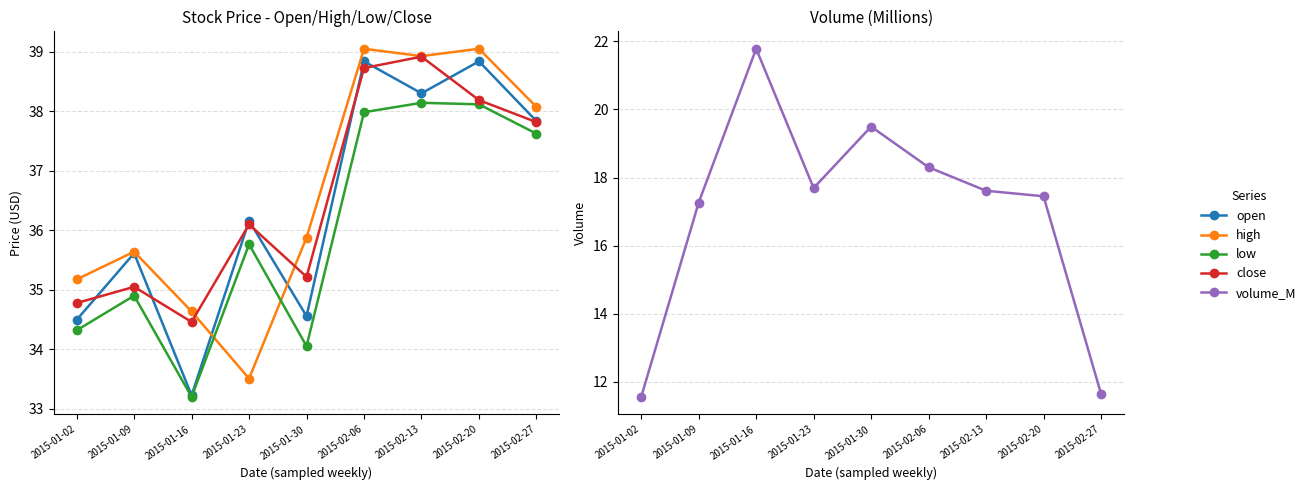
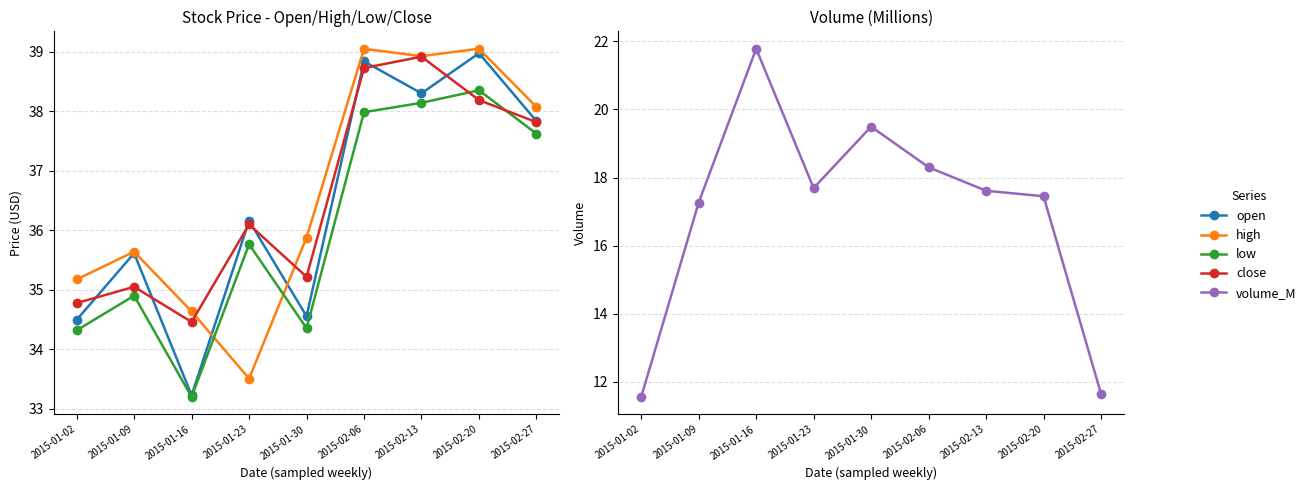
  {
    "Stock Price - Open/High/Low/Close": {
      "open": {
        "2015-01-02": 34.5,
        "2015-01-23": 36.2,
        "2015-01-30": 34.6,
        "2015-02-06": 38.8,
        "2015-02-13": 38.3,
-       "2015-02-20": 38.8
+       "2015-02-20": 39.0
      },
      "high": {
        "2015-01-02": 35.2,
        "2015-01-16": 34.6,
        "2015-01-23": 33.5,
        "2015-01-30": 35.9,
        "2015-02-06": 39.0,
        "2015-02-20": 39.1,
        "2015-02-27": 38.1
      },
      "low": {
        "2015-01-02": 34.3,
        "2015-01-09": 34.9,
        "2015-01-23": 35.8,
-       "2015-01-30": 34.1,
+       "2015-01-30": 34.4,
        "2015-02-06": 38.0,
        "2015-02-13": 38.1,
-       "2015-02-20": 38.1,
+       "2015-02-20": 38.4,
        "2015-02-27": 37.6
      },
      "close": {
        "2015-01-02": 34.8,
        "2015-01-09": 35.1,
        "2015-01-16": 34.5,
        "2015-01-23": 36.1,
        "2015-01-30": 35.2,
        "2015-02-06": 38.7,
        "2015-02-20": 38.2
      }
    },
    "Volume (Millions)": {
      "2015-01-02": 11.6,
      "2015-01-09": 17.3,
      "2015-01-16": 21.8,
      "2015-01-23": 17.7,
      "2015-01-30": 19.5,
      "2015-02-06": 18.3,
      "2015-02-13": 17.6,
      "2015-02-20": 17.5,
      "2015-02-27": 11.7
    }
  }
